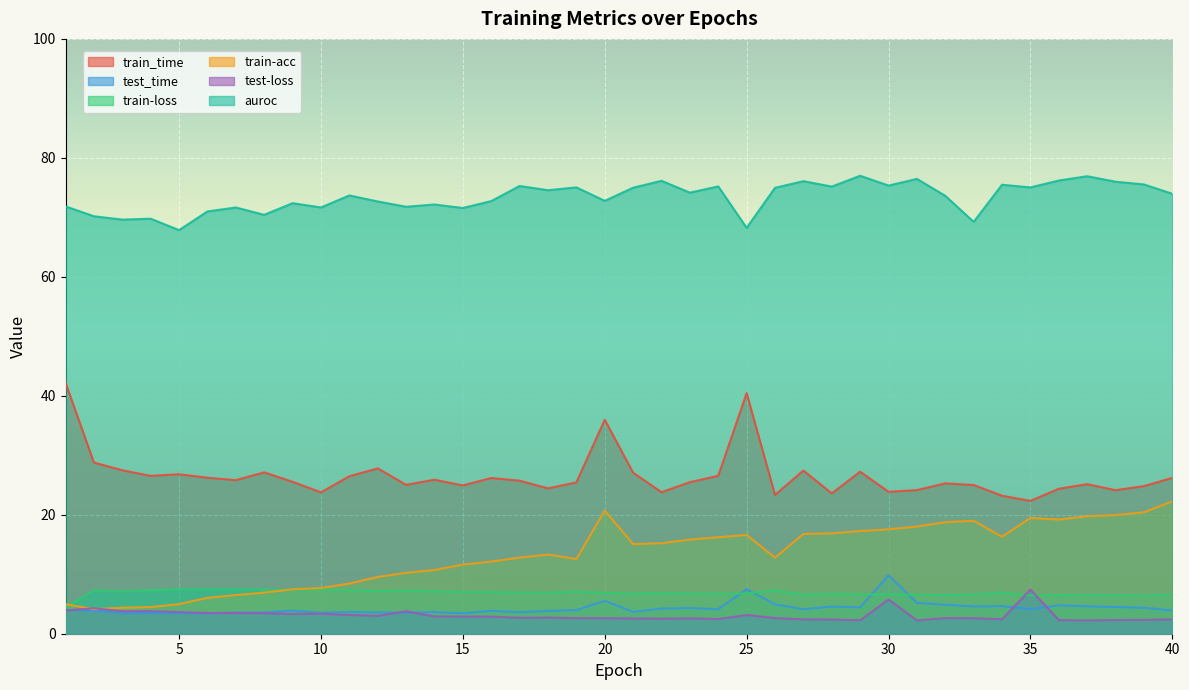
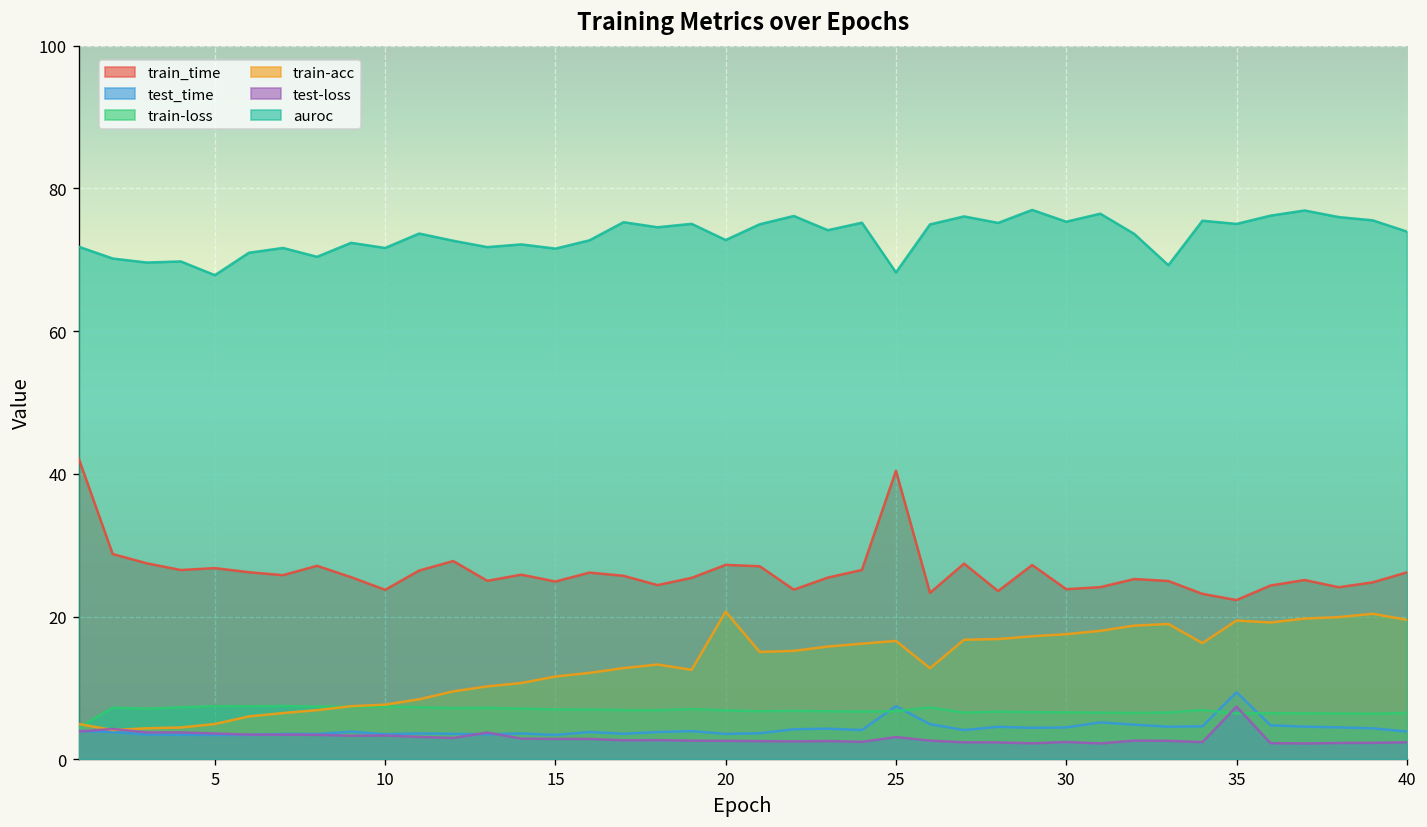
  {
    "train_time": {
      "5": 27,
      "10": 24,
      "15": 25,
-     "20": 36,
+     "20": 27,
      "25": 40,
      "30": 24,
      "35": 22,
      "40": 26
    },
    "test_time": {
      "15": 3,
-     "20": 6,
+     "20": 4,
      "25": 7,
-     "30": 10,
-     "35": 4,
+     "30": 4,
+     "35": 9,
      "40": 4
    },
    "train-acc": {
      "5": 5,
      "15": 12,
      "20": 21,
      "25": 17,
      "30": 18,
      "35": 19,
-     "40": 22
+     "40": 20
    },
    "test-loss": {
      "15": 3,
      "20": 3,
      "25": 3,
-     "30": 6,
+     "30": 2,
      "35": 7,
      "40": 2
    }
  }
